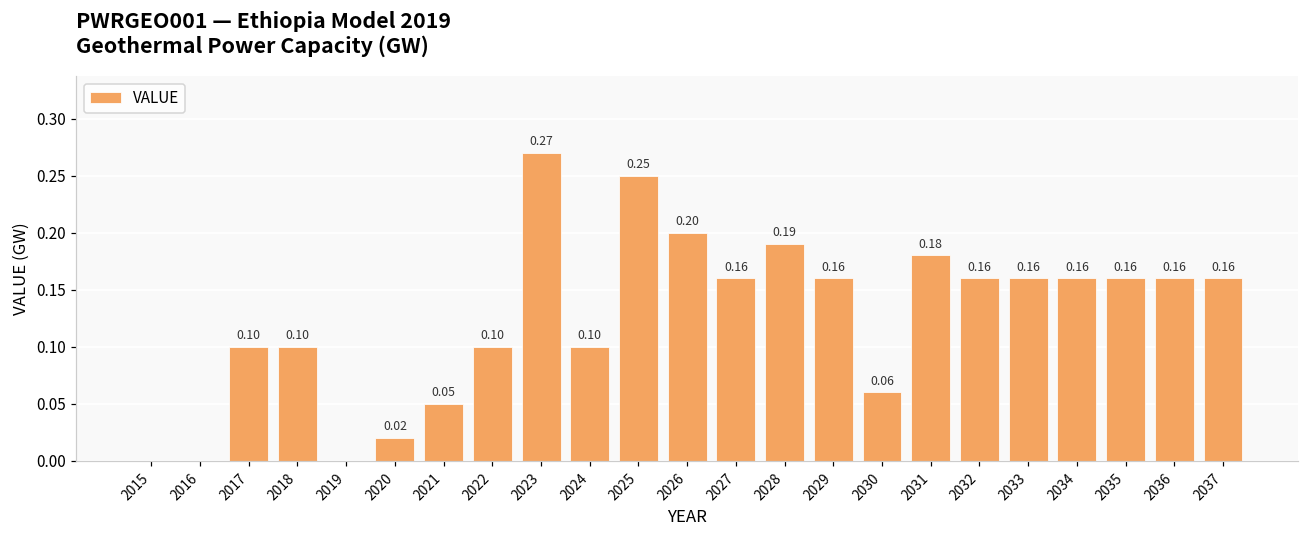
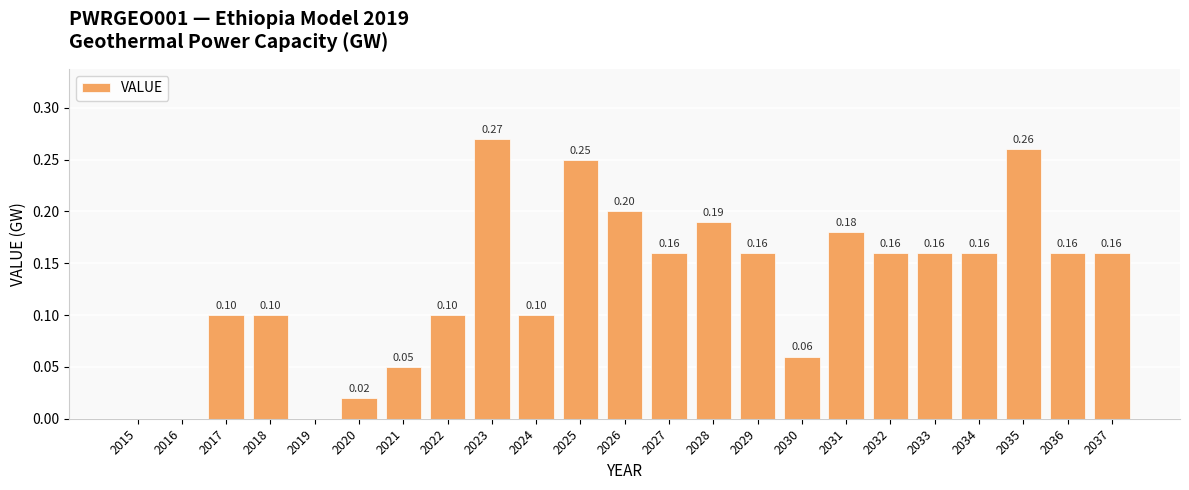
  {
    "2017": 0.10,
    "2018": 0.10,
    "2020": 0.02,
    "2021": 0.05,
    "2022": 0.10,
    "2023": 0.27,
    "2024": 0.10,
    "2025": 0.25,
    "2026": 0.20,
    "2027": 0.16,
    "2028": 0.19,
    "2029": 0.16,
    "2030": 0.06,
    "2031": 0.18,
    "2032": 0.16,
    "2033": 0.16,
    "2034": 0.16,
-   "2035": 0.16,
+   "2035": 0.26,
    "2036": 0.16,
    "2037": 0.16
  }
